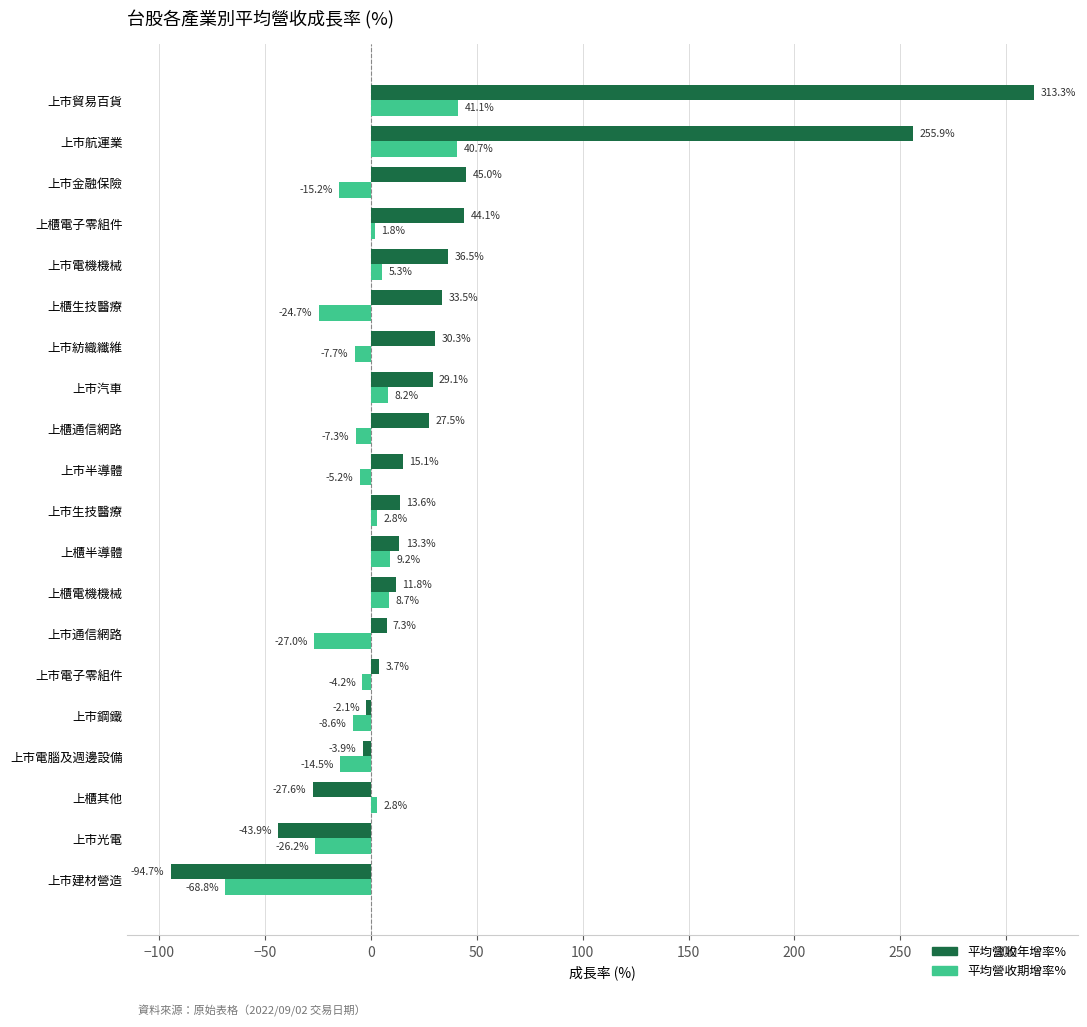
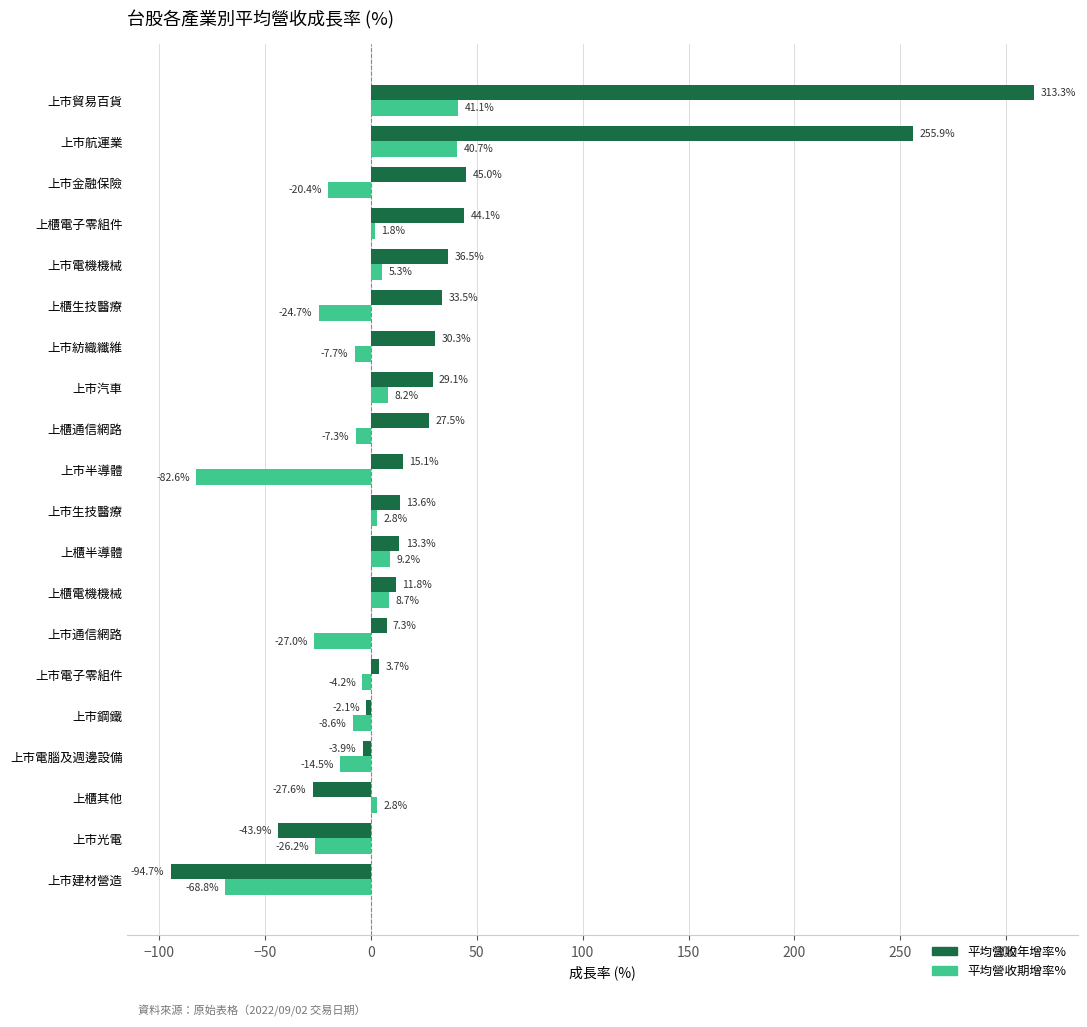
  {
    "平均營收年增率%": {
      "上市貿易百貨": "313.3%",
      "上市航運業": "255.9%",
      "上市金融保險": "45.0%",
      "上櫃電子零組件": "44.1%",
      "上市電機機械": "36.5%",
      "上櫃生技醫療": "33.5%",
      "上市紡織纖維": "30.3%",
      "上市汽車": "29.1%",
      "上櫃通信網路": "27.5%",
      "上市半導體": "15.1%",
      "上市生技醫療": "13.6%",
      "上櫃半導體": "13.3%",
      "上櫃電機機械": "11.8%",
      "上市通信網路": "7.3%",
      "上市電子零組件": "3.7%",
      "上市鋼鐵": "-2.1%",
      "上市電腦及週邊設備": "-3.9%",
      "上櫃其他": "-27.6%",
      "上市光電": "-43.9%",
      "上市建材營造": "-94.7%"
    },
    "平均營收期增率%": {
      "上市貿易百貨": "41.1%",
      "上市航運業": "40.7%",
-     "上市金融保險": "-15.2%",
+     "上市金融保險": "-20.4%",
      "上櫃電子零組件": "1.8%",
      "上市電機機械": "5.3%",
      "上櫃生技醫療": "-24.7%",
      "上市紡織纖維": "-7.7%",
      "上市汽車": "8.2%",
      "上櫃通信網路": "-7.3%",
-     "上市半導體": "-5.2%",
+     "上市半導體": "-82.6%",
      "上市生技醫療": "2.8%",
      "上櫃半導體": "9.2%",
      "上櫃電機機械": "8.7%",
      "上市通信網路": "-27.0%",
      "上市電子零組件": "-4.2%",
      "上市鋼鐵": "-8.6%",
      "上市電腦及週邊設備": "-14.5%",
      "上櫃其他": "2.8%",
      "上市光電": "-26.2%",
      "上市建材營造": "-68.8%"
    }
  }
